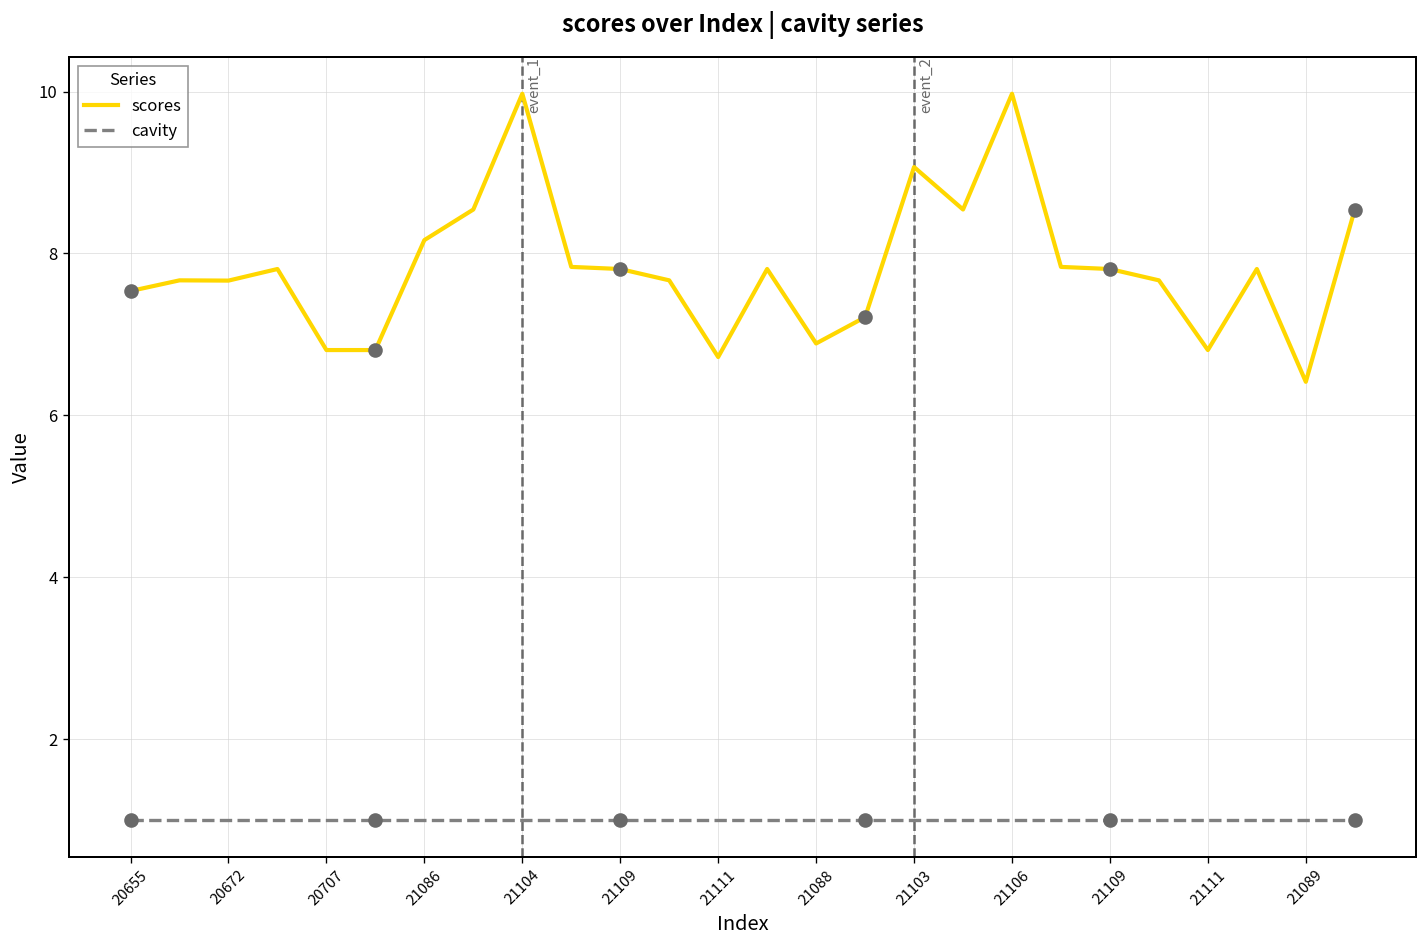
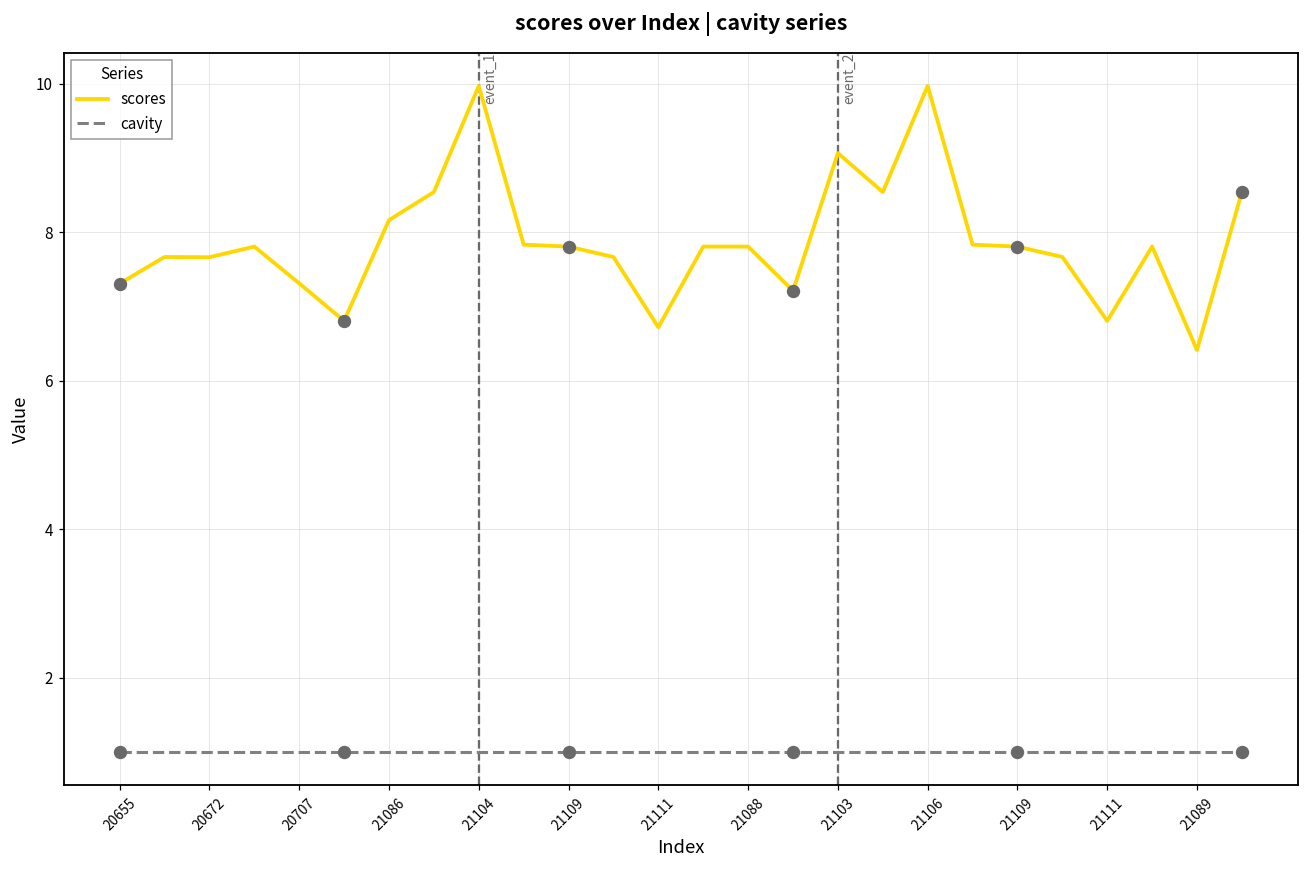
  {
    "scores": {
-     "20655": 7.5,
+     "20655": 7.3,
      "20672": 7.7,
-     "20707": 6.8,
+     "20707": 7.3,
      "21086": 8.2,
-     "21088": 6.9,
+     "21088": 7.8,
      "21103": 9.1,
      "21106": 10.0,
      "21089": 6.4
    }
  }
